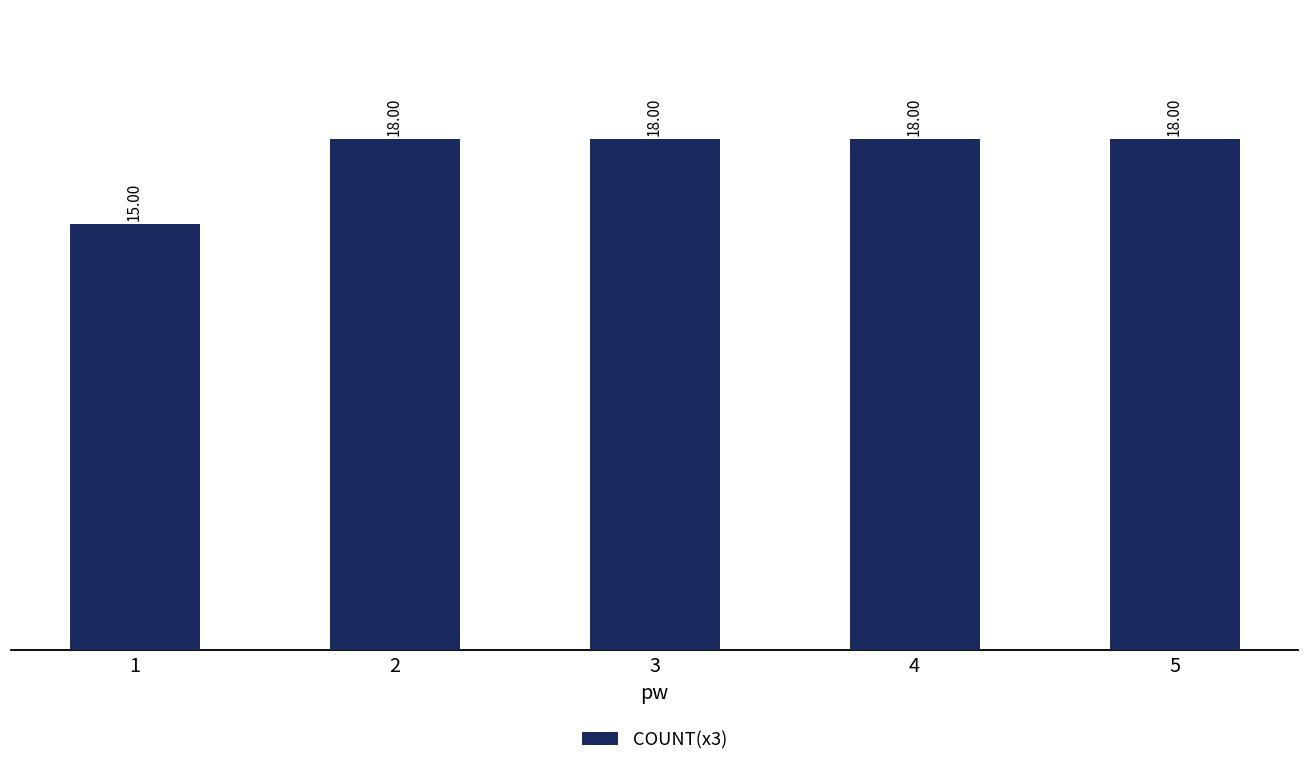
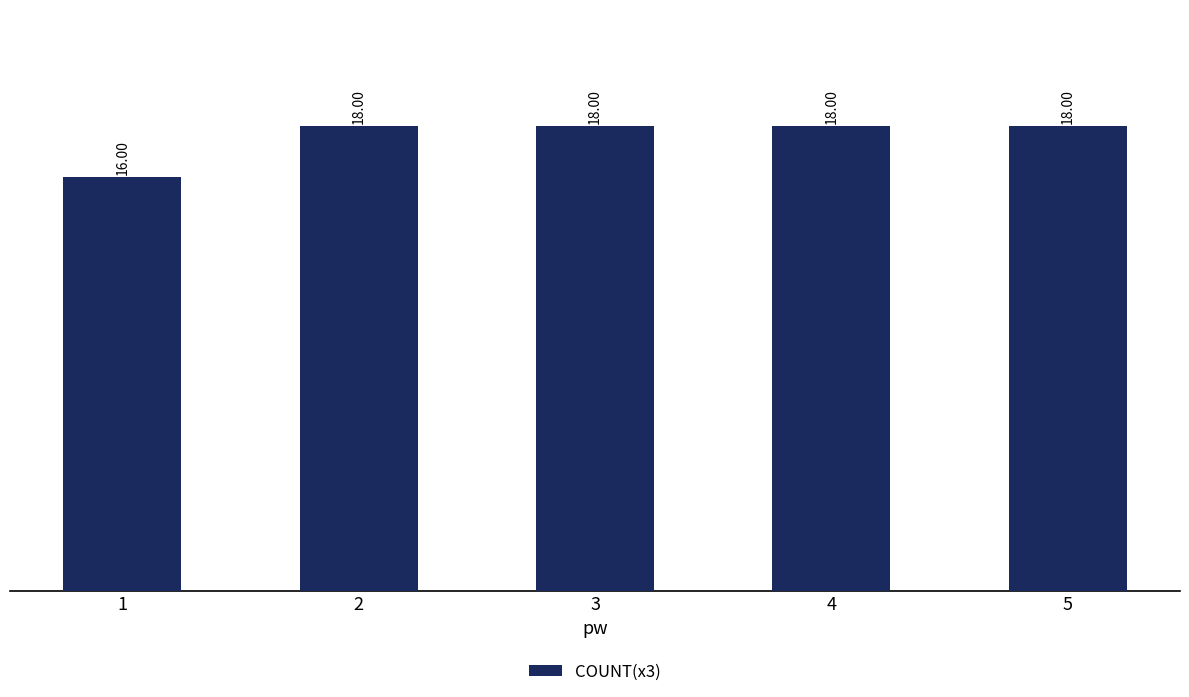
  {
-   "1": 15.00,
+   "1": 16.00,
    "2": 18.00,
    "3": 18.00,
    "4": 18.00,
    "5": 18.00
  }
